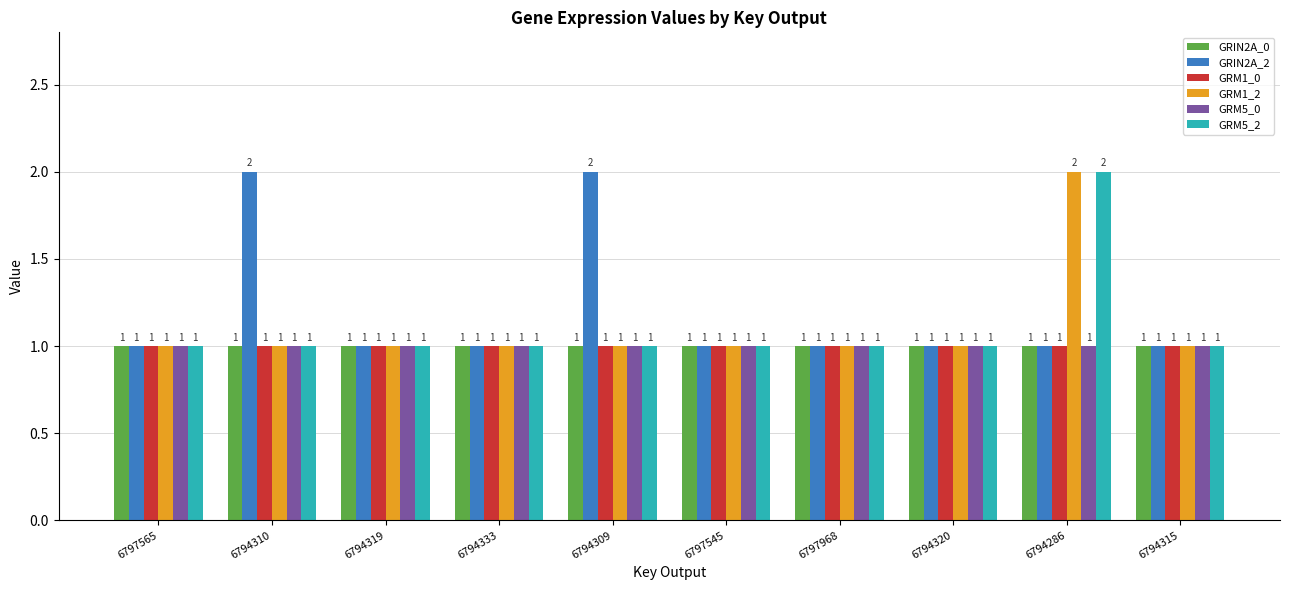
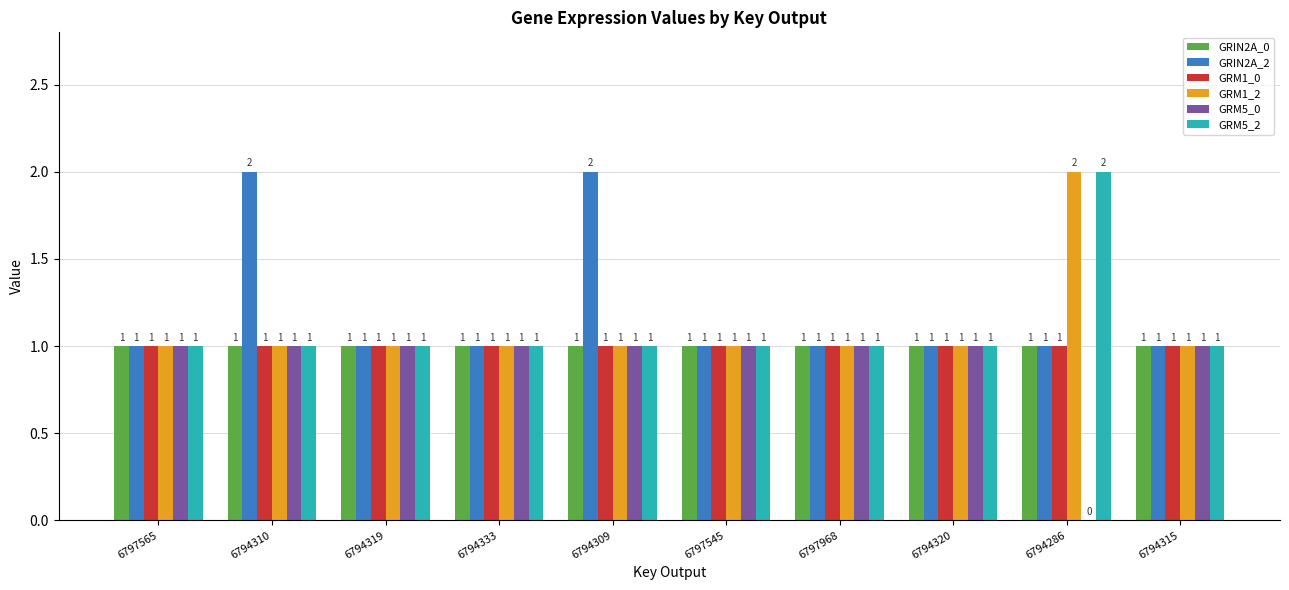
  {
    "GRIN2A_0": {
      "6797565": 1,
      "6794310": 1,
      "6794319": 1,
      "6794333": 1,
      "6794309": 1,
      "6797545": 1,
      "6797968": 1,
      "6794320": 1,
      "6794286": 1,
      "6794315": 1
    },
    "GRIN2A_2": {
      "6797565": 1,
      "6794310": 2,
      "6794319": 1,
      "6794333": 1,
      "6794309": 2,
      "6797545": 1,
      "6797968": 1,
      "6794320": 1,
      "6794286": 1,
      "6794315": 1
    },
    "GRM1_0": {
      "6797565": 1,
      "6794310": 1,
      "6794319": 1,
      "6794333": 1,
      "6794309": 1,
      "6797545": 1,
      "6797968": 1,
      "6794320": 1,
      "6794286": 1,
      "6794315": 1
    },
    "GRM1_2": {
      "6797565": 1,
      "6794310": 1,
      "6794319": 1,
      "6794333": 1,
      "6794309": 1,
      "6797545": 1,
      "6797968": 1,
      "6794320": 1,
      "6794286": 2,
      "6794315": 1
    },
    "GRM5_0": {
      "6797565": 1,
      "6794310": 1,
      "6794319": 1,
      "6794333": 1,
      "6794309": 1,
      "6797545": 1,
      "6797968": 1,
      "6794320": 1,
-     "6794286": 1,
+     "6794286": 0,
      "6794315": 1
    },
    "GRM5_2": {
      "6797565": 1,
      "6794310": 1,
      "6794319": 1,
      "6794333": 1,
      "6794309": 1,
      "6797545": 1,
      "6797968": 1,
      "6794320": 1,
      "6794286": 2,
      "6794315": 1
    }
  }
